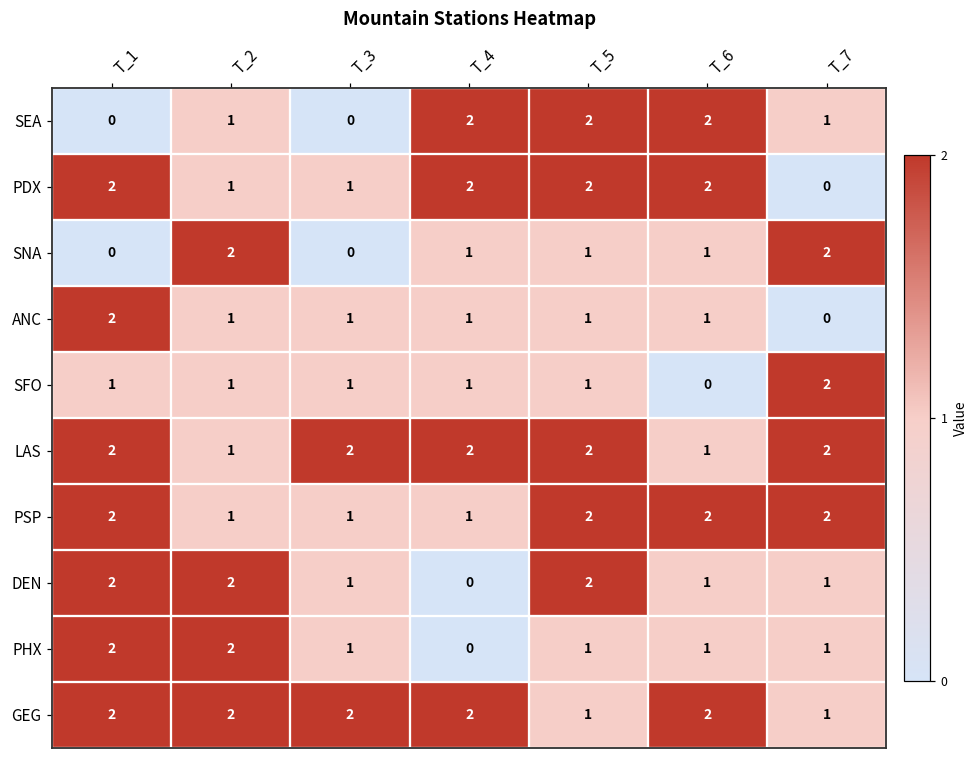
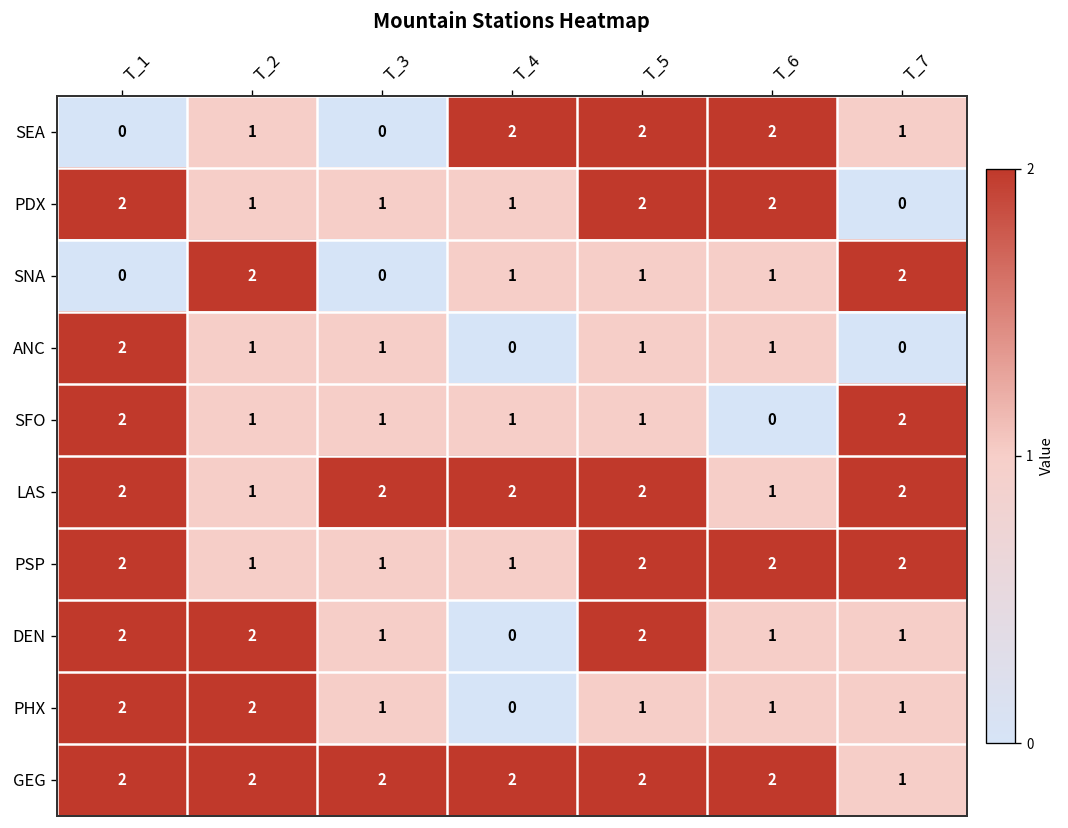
  {
    "SEA": {
      "T_1": 0,
      "T_2": 1,
      "T_3": 0,
      "T_4": 2,
      "T_5": 2,
      "T_6": 2,
      "T_7": 1
    },
    "PDX": {
      "T_1": 2,
      "T_2": 1,
      "T_3": 1,
-     "T_4": 2,
+     "T_4": 1,
      "T_5": 2,
      "T_6": 2,
      "T_7": 0
    },
    "SNA": {
      "T_1": 0,
      "T_2": 2,
      "T_3": 0,
      "T_4": 1,
      "T_5": 1,
      "T_6": 1,
      "T_7": 2
    },
    "ANC": {
      "T_1": 2,
      "T_2": 1,
      "T_3": 1,
-     "T_4": 1,
+     "T_4": 0,
      "T_5": 1,
      "T_6": 1,
      "T_7": 0
    },
    "SFO": {
-     "T_1": 1,
+     "T_1": 2,
      "T_2": 1,
      "T_3": 1,
      "T_4": 1,
      "T_5": 1,
      "T_6": 0,
      "T_7": 2
    },
    "LAS": {
      "T_1": 2,
      "T_2": 1,
      "T_3": 2,
      "T_4": 2,
      "T_5": 2,
      "T_6": 1,
      "T_7": 2
    },
    "PSP": {
      "T_1": 2,
      "T_2": 1,
      "T_3": 1,
      "T_4": 1,
      "T_5": 2,
      "T_6": 2,
      "T_7": 2
    },
    "DEN": {
      "T_1": 2,
      "T_2": 2,
      "T_3": 1,
      "T_4": 0,
      "T_5": 2,
      "T_6": 1,
      "T_7": 1
    },
    "PHX": {
      "T_1": 2,
      "T_2": 2,
      "T_3": 1,
      "T_4": 0,
      "T_5": 1,
      "T_6": 1,
      "T_7": 1
    },
    "GEG": {
      "T_1": 2,
      "T_2": 2,
      "T_3": 2,
      "T_4": 2,
-     "T_5": 1,
+     "T_5": 2,
      "T_6": 2,
      "T_7": 1
    }
  }
